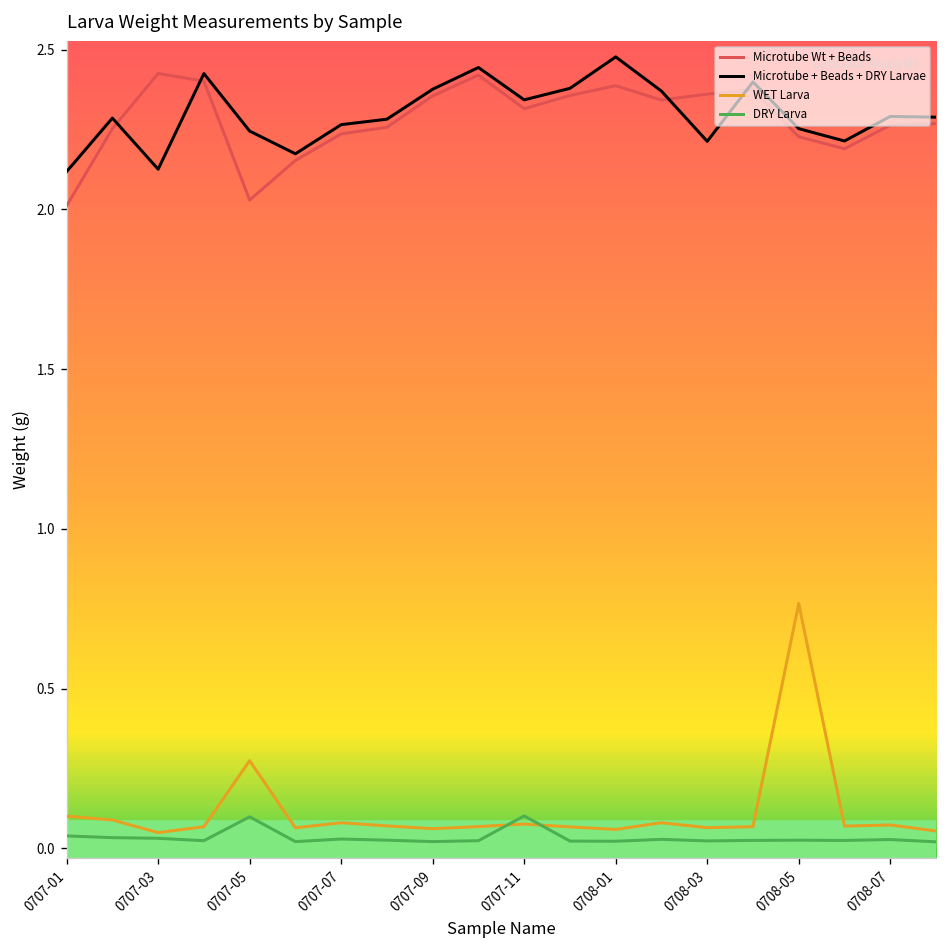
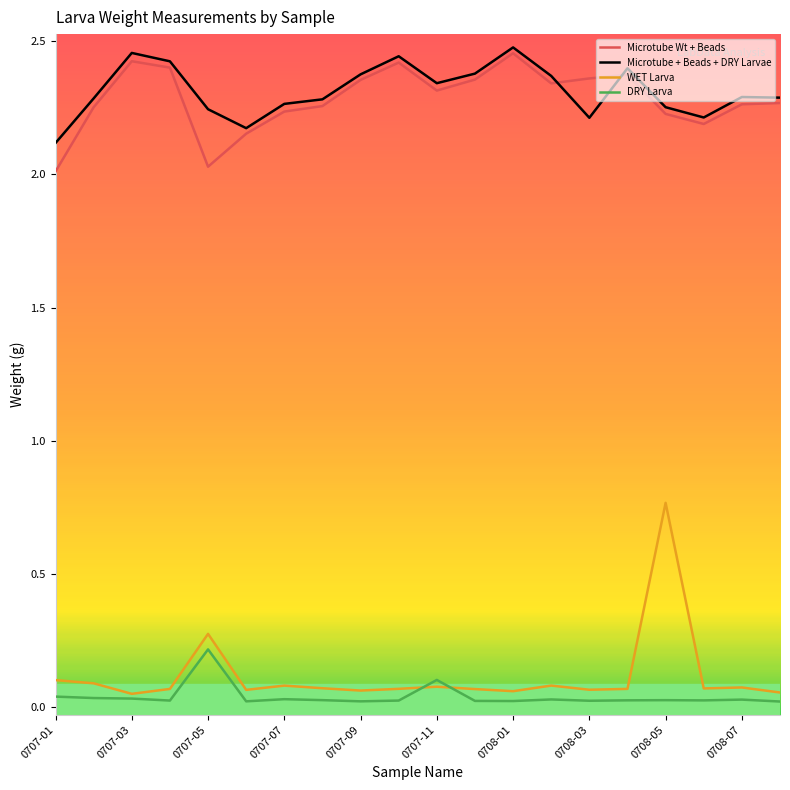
  {
    "Microtube Wt + Beads": {
      "0707-01": 2.01,
      "0707-03": 2.43,
      "0707-05": 2.03,
      "0707-07": 2.24,
      "0707-09": 2.36,
      "0707-11": 2.32,
-     "0708-01": 2.39,
+     "0708-01": 2.46,
      "0708-03": 2.36,
      "0708-05": 2.23,
      "0708-07": 2.26
    },
    "Microtube + Beads + DRY Larvae": {
      "0707-01": 2.12,
-     "0707-03": 2.13,
+     "0707-03": 2.46,
      "0707-05": 2.25,
      "0707-07": 2.27,
      "0707-09": 2.38,
      "0707-11": 2.34,
      "0708-01": 2.48,
      "0708-03": 2.21,
      "0708-05": 2.25
    },
    "WET Larva": {
      "0707-01": 0.10,
      "0707-05": 0.27,
      "0708-05": 0.77
    },
    "DRY Larva": {
-     "0707-05": 0.10,
+     "0707-05": 0.22,
      "0707-11": 0.10
    }
  }
